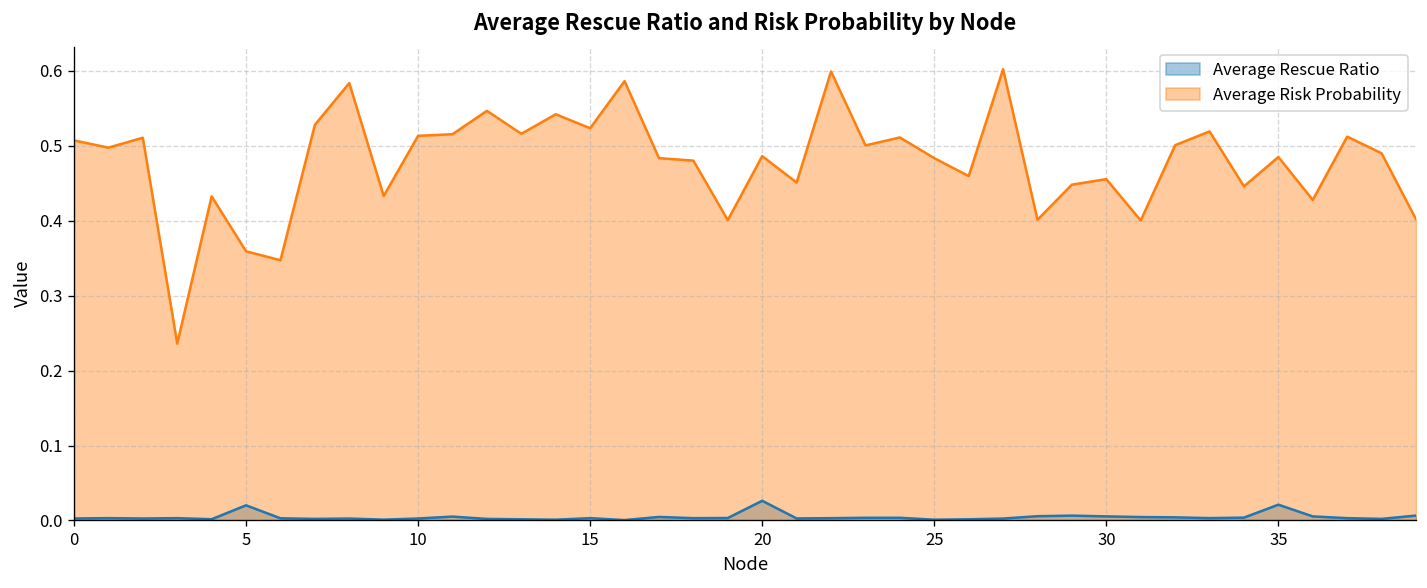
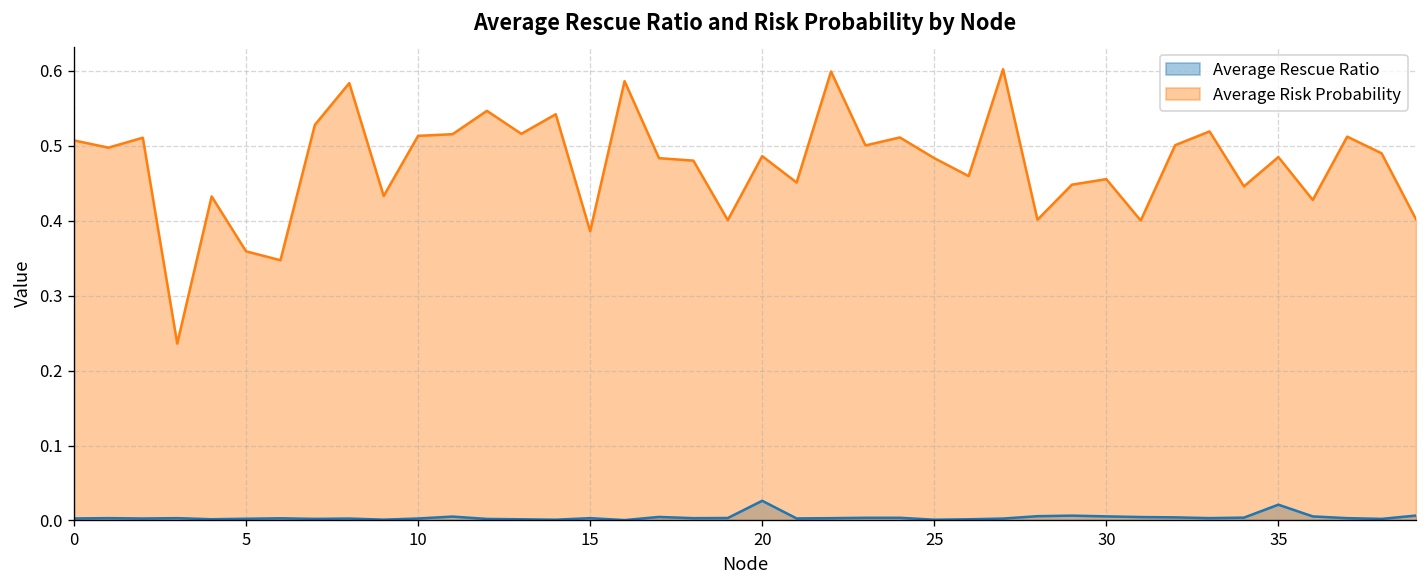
  {
    "Average Rescue Ratio": {
      "0": 0.00,
-     "5": 0.02,
+     "5": 0.00,
      "10": 0.00,
      "15": 0.00,
      "20": 0.03,
      "25": 0.00,
      "30": 0.01,
      "35": 0.02
    },
    "Average Risk Probability": {
      "0": 0.51,
      "5": 0.36,
      "10": 0.51,
-     "15": 0.52,
+     "15": 0.39,
      "20": 0.49,
      "25": 0.48,
      "30": 0.46,
      "35": 0.48
    }
  }
